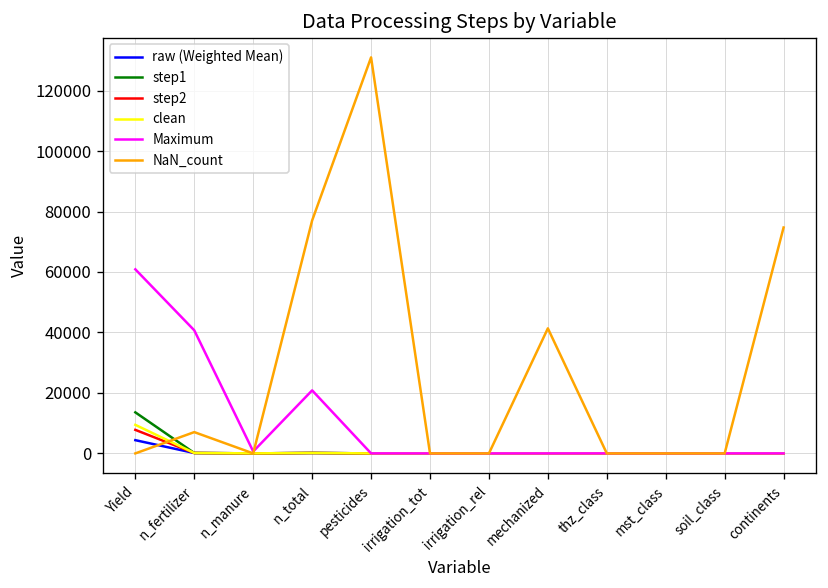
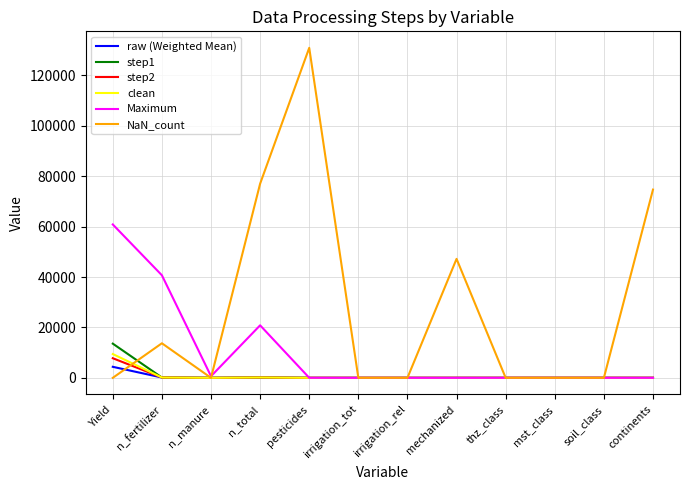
  {
    "raw (Weighted Mean)": {
      "Yield": 4000
    },
    "step1": {
      "Yield": 14000
    },
    "step2": {
      "Yield": 8000
    },
    "clean": {
      "Yield": 9000
    },
    "Maximum": {
      "Yield": 61000,
      "n_fertilizer": 41000,
      "n_total": 21000
    },
    "NaN_count": {
      "Yield": 0,
-     "n_fertilizer": 7000,
+     "n_fertilizer": 14000,
      "n_total": 77000,
      "pesticides": 131000,
-     "mechanized": 41000,
+     "mechanized": 47000,
      "continents": 75000
    }
  }
